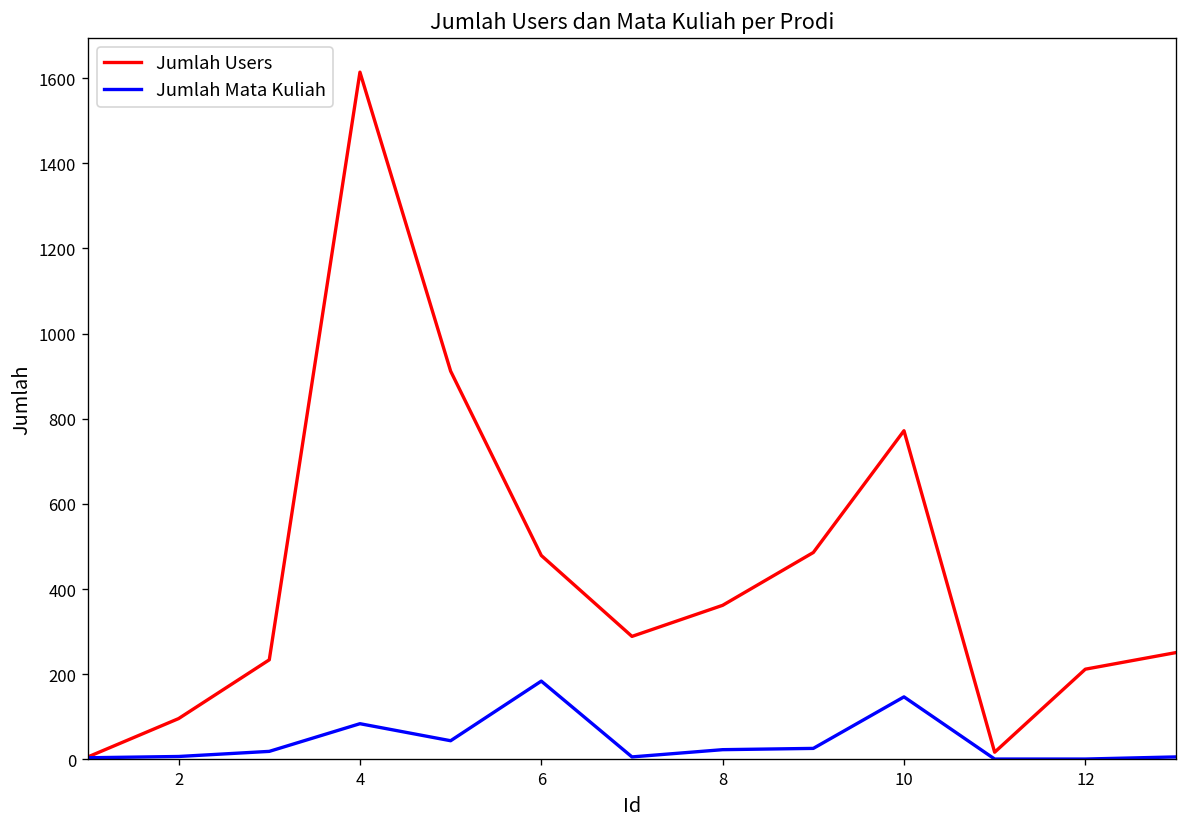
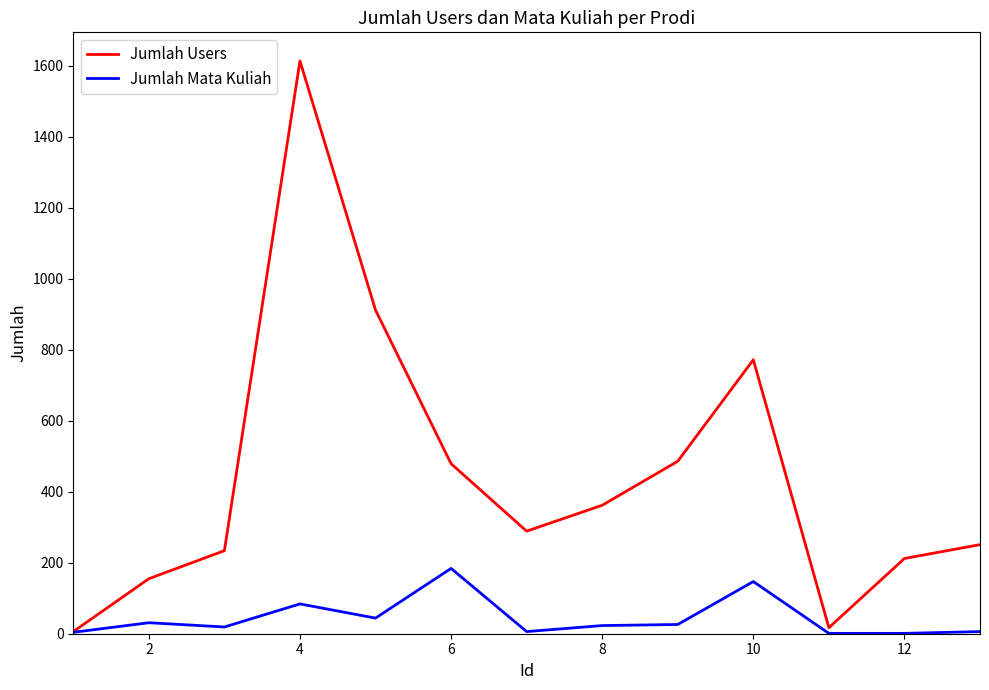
  {
    "Jumlah Users": {
-     "2": 100,
+     "2": 160,
      "4": 1610,
      "6": 480,
      "8": 360,
      "10": 770,
      "12": 210
    },
    "Jumlah Mata Kuliah": {
-     "2": 10,
+     "2": 30,
      "4": 80,
      "6": 180,
      "8": 20,
      "10": 150,
      "12": 0
    }
  }
